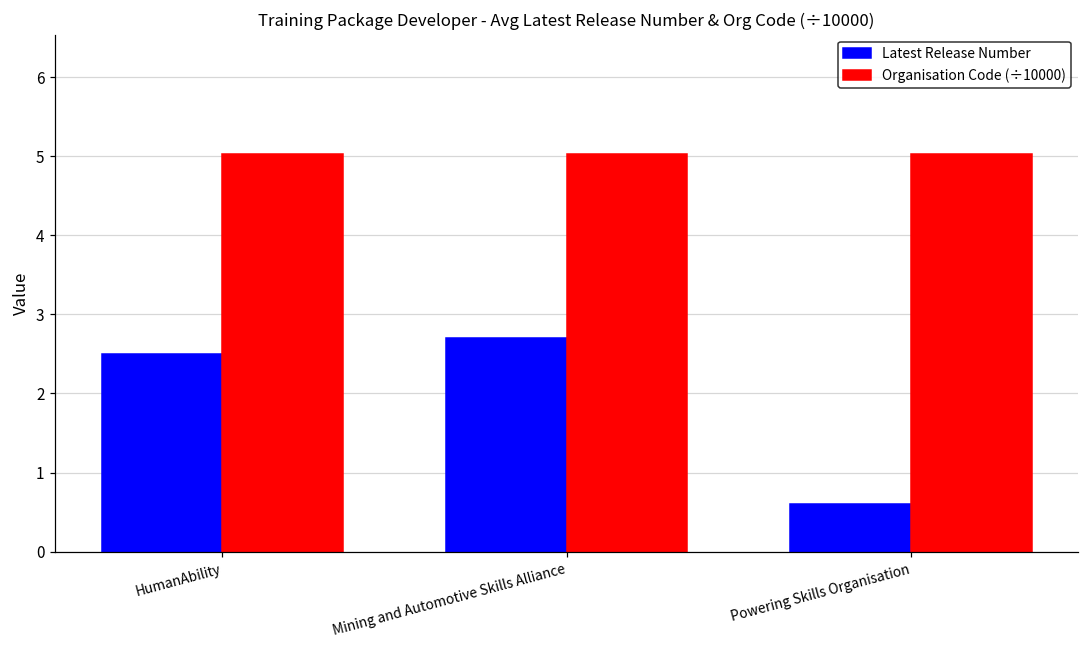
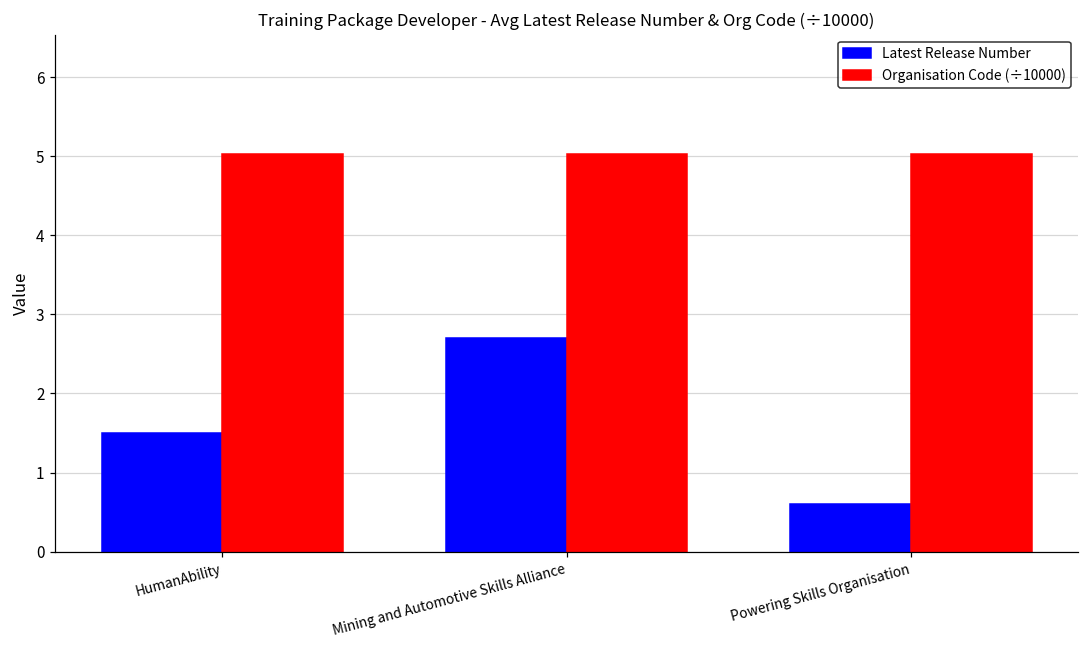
  {
    "Latest Release Number": {
-     "HumanAbility": 2.5,
+     "HumanAbility": 1.5,
      "Mining and Automotive Skills Alliance": 2.7,
      "Powering Skills Organisation": 0.6
    },
    "Organisation Code (÷10000)": {
      "HumanAbility": 5.0,
      "Mining and Automotive Skills Alliance": 5.0,
      "Powering Skills Organisation": 5.0
    }
  }
